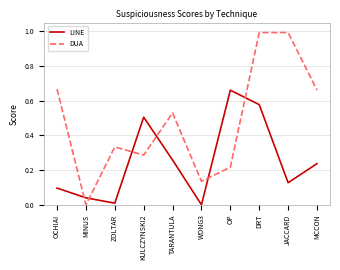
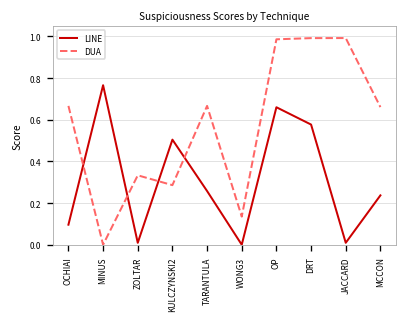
  {
    "LINE": {
      "OCHIAI": 0.10,
-     "MINUS": 0.04,
+     "MINUS": 0.77,
      "ZOLTAR": 0.01,
      "KULCZYNSKI2": 0.50,
      "TARANTULA": 0.26,
      "WONG3": 0.00,
      "OP": 0.66,
      "DRT": 0.58,
-     "JACCARD": 0.13,
+     "JACCARD": 0.01,
      "MCCON": 0.24
    },
    "DUA": {
      "OCHIAI": 0.67,
      "MINUS": 0.00,
      "ZOLTAR": 0.33,
      "KULCZYNSKI2": 0.29,
-     "TARANTULA": 0.53,
+     "TARANTULA": 0.67,
      "WONG3": 0.14,
-     "OP": 0.22,
+     "OP": 0.99,
      "DRT": 0.99,
      "JACCARD": 0.99,
      "MCCON": 0.66
    }
  }
